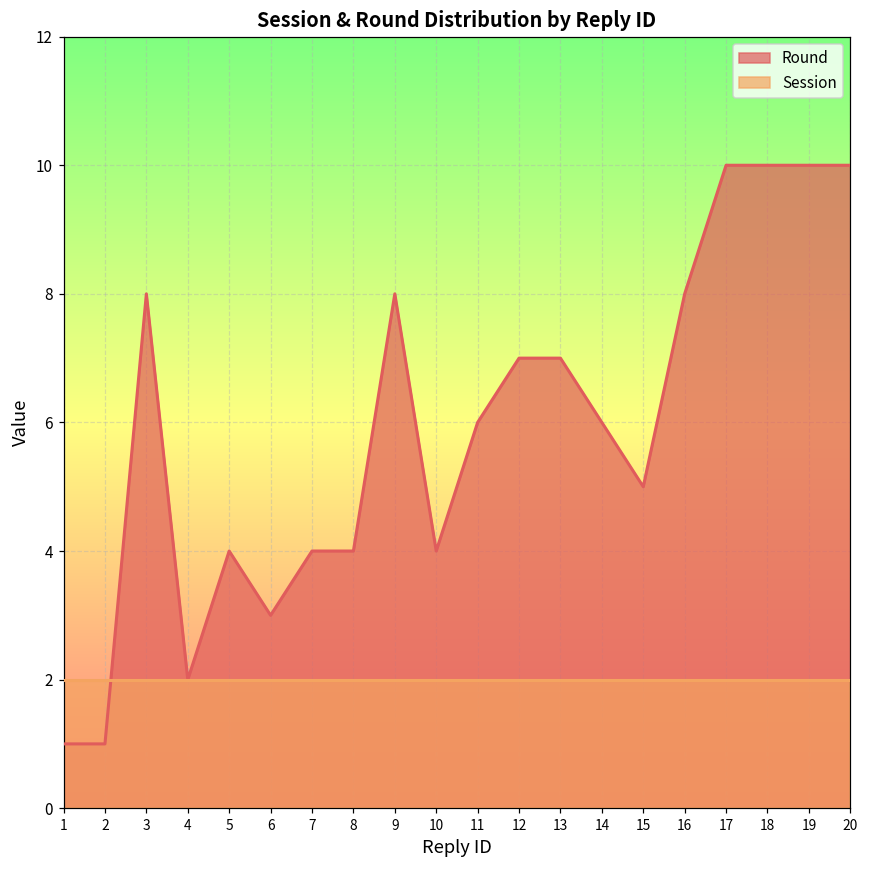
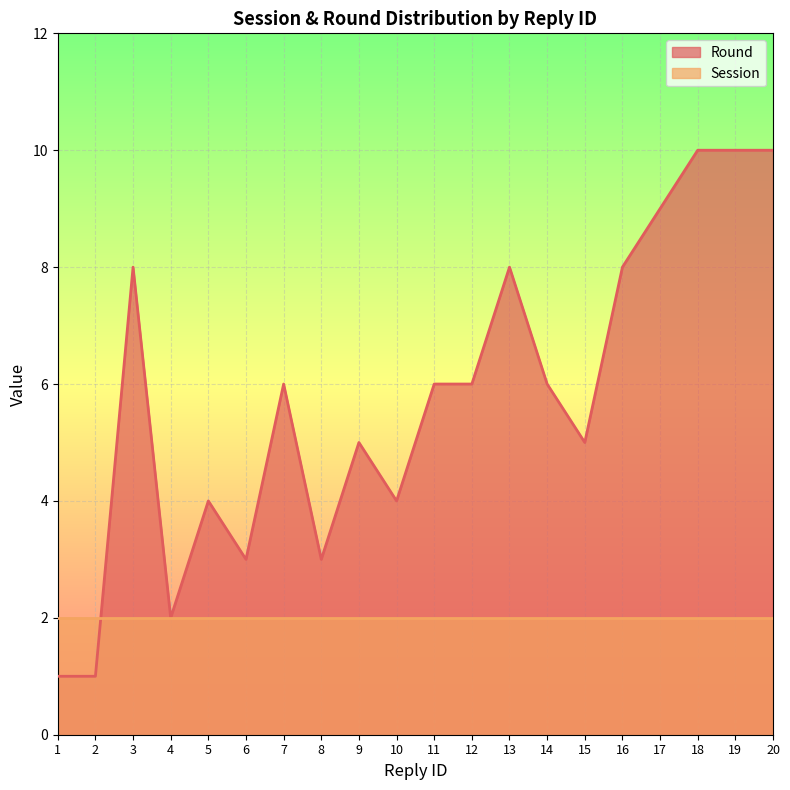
  {
    "Round": {
      "1": 1,
      "2": 1,
      "3": 8,
      "5": 4,
      "6": 3,
-     "7": 4,
-     "8": 4,
-     "9": 8,
+     "7": 6,
+     "8": 3,
+     "9": 5,
      "10": 4,
      "11": 6,
-     "12": 7,
-     "13": 7,
+     "12": 6,
+     "13": 8,
      "14": 6,
      "15": 5,
      "16": 8,
-     "17": 10,
+     "17": 9,
      "18": 10,
      "19": 10,
      "20": 10
    },
    "Session": {
      "1": 2,
      "2": 2,
      "3": 2,
      "5": 2,
      "6": 2,
      "7": 2,
      "8": 2,
      "9": 2,
      "10": 2,
      "11": 2,
      "12": 2,
      "13": 2,
      "14": 2,
      "15": 2,
      "16": 2,
      "17": 2,
      "18": 2,
      "19": 2,
      "20": 2
    }
  }
